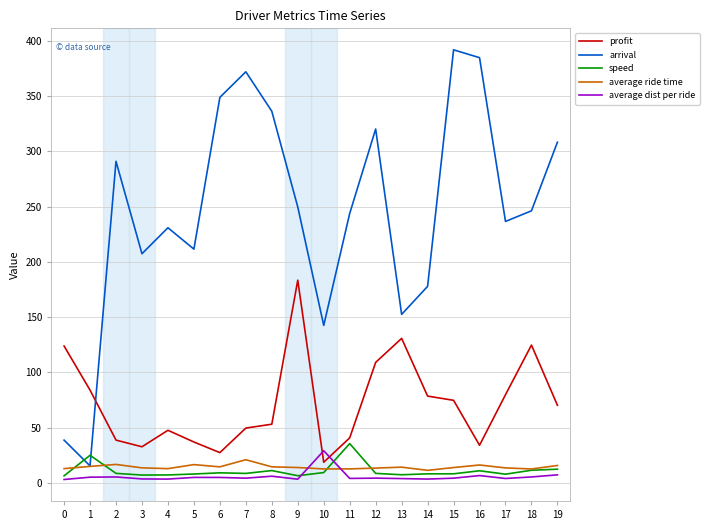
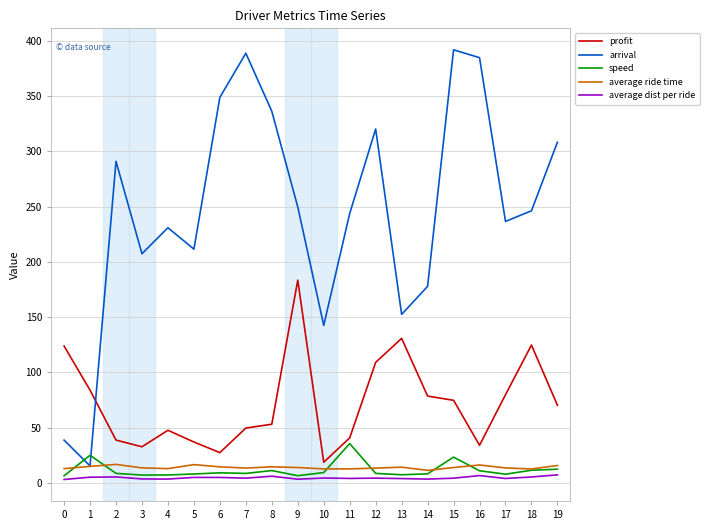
  {
    "profit": {
      "0": 124,
      "1": 84,
      "2": 39,
      "3": 33,
      "4": 48,
      "5": 37,
      "6": 27,
      "7": 50,
      "8": 53,
      "9": 183,
      "10": 19,
      "11": 41,
      "12": 109,
      "13": 131,
      "14": 79,
      "15": 75,
      "16": 34,
      "17": 80,
      "18": 125,
      "19": 70
    },
    "arrival": {
      "0": 39,
      "2": 291,
      "3": 207,
      "4": 231,
      "5": 212,
      "6": 349,
-     "7": 372,
+     "7": 389,
      "8": 336,
      "9": 250,
      "10": 143,
      "11": 244,
      "12": 320,
      "13": 153,
      "14": 178,
      "15": 392,
      "16": 385,
      "17": 237,
      "18": 246,
      "19": 308
    },
    "speed": {
      "0": 6,
      "1": 25,
      "2": 9,
      "3": 7,
      "4": 7,
      "5": 8,
      "6": 9,
      "7": 9,
      "8": 11,
      "9": 7,
      "10": 9,
      "11": 36,
      "12": 9,
      "13": 7,
      "14": 8,
-     "15": 8,
+     "15": 23,
      "16": 11,
      "17": 8,
      "19": 12
    },
    "average ride time": {
      "0": 13,
      "2": 17,
      "3": 14,
      "4": 13,
      "5": 17,
      "6": 15,
-     "7": 21,
+     "7": 13,
      "8": 15,
      "9": 14,
      "10": 13,
      "11": 13,
      "12": 13,
      "13": 14,
      "14": 11,
      "15": 14,
      "16": 16,
      "17": 14,
      "19": 16
    },
    "average dist per ride": {
      "0": 3,
      "1": 5,
      "2": 5,
      "3": 4,
      "4": 3,
      "5": 5,
      "6": 5,
      "7": 4,
      "8": 6,
      "9": 3,
-     "10": 29,
+     "10": 4,
      "11": 4,
      "12": 4,
      "13": 4,
      "14": 3,
      "15": 4,
      "16": 7,
      "17": 4,
      "18": 5,
      "19": 7
    }
  }
